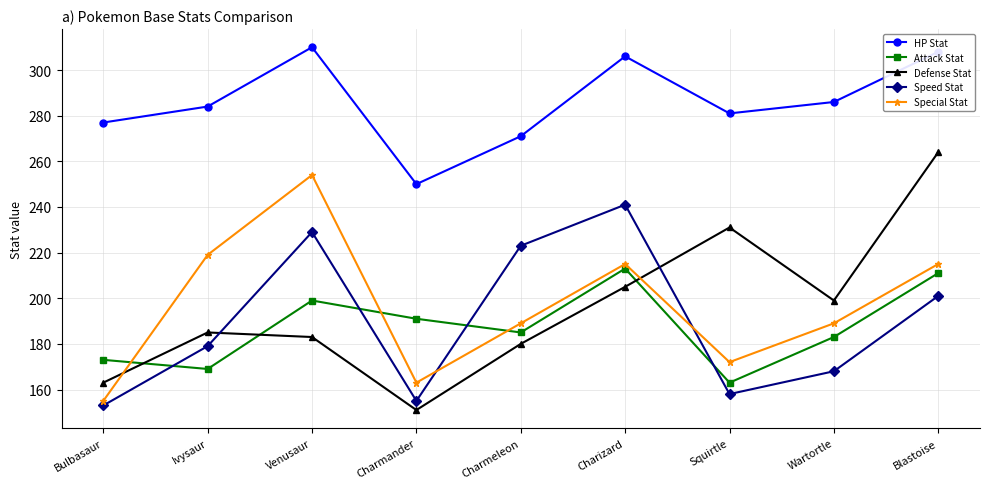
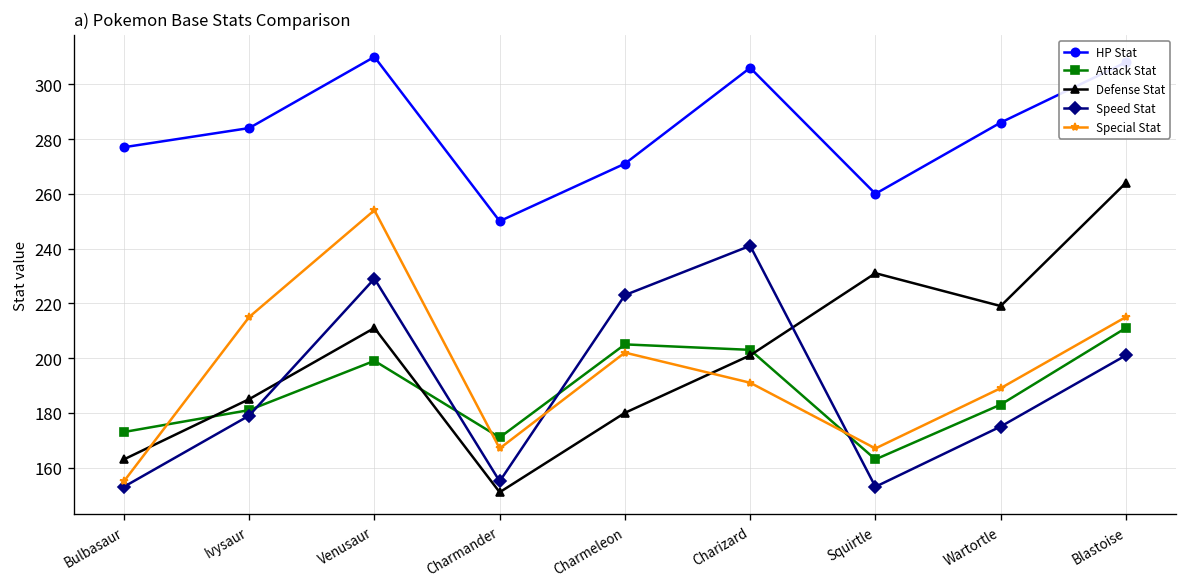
  {
    "HP Stat": {
      "Bulbasaur": 277,
      "Ivysaur": 284,
      "Venusaur": 310,
      "Charmander": 250,
      "Charmeleon": 271,
      "Charizard": 306,
-     "Squirtle": 281,
+     "Squirtle": 260,
      "Wartortle": 286
    },
    "Attack Stat": {
      "Bulbasaur": 173,
-     "Ivysaur": 169,
+     "Ivysaur": 181,
      "Venusaur": 199,
-     "Charmander": 191,
-     "Charmeleon": 185,
-     "Charizard": 213,
+     "Charmander": 171,
+     "Charmeleon": 205,
+     "Charizard": 203,
      "Squirtle": 163,
      "Wartortle": 183,
      "Blastoise": 211
    },
    "Defense Stat": {
      "Bulbasaur": 163,
      "Ivysaur": 185,
-     "Venusaur": 183,
+     "Venusaur": 211,
      "Charmander": 151,
      "Charmeleon": 180,
-     "Charizard": 205,
+     "Charizard": 201,
      "Squirtle": 231,
-     "Wartortle": 199,
+     "Wartortle": 219,
      "Blastoise": 264
    },
    "Speed Stat": {
      "Bulbasaur": 153,
      "Ivysaur": 179,
      "Venusaur": 229,
      "Charmander": 155,
      "Charmeleon": 223,
      "Charizard": 241,
-     "Squirtle": 158,
-     "Wartortle": 168,
+     "Squirtle": 153,
+     "Wartortle": 175,
      "Blastoise": 201
    },
    "Special Stat": {
      "Bulbasaur": 155,
-     "Ivysaur": 219,
+     "Ivysaur": 215,
      "Venusaur": 254,
-     "Charmander": 163,
-     "Charmeleon": 189,
-     "Charizard": 215,
-     "Squirtle": 172,
+     "Charmander": 167,
+     "Charmeleon": 202,
+     "Charizard": 191,
+     "Squirtle": 167,
      "Wartortle": 189,
      "Blastoise": 215
    }
  }
